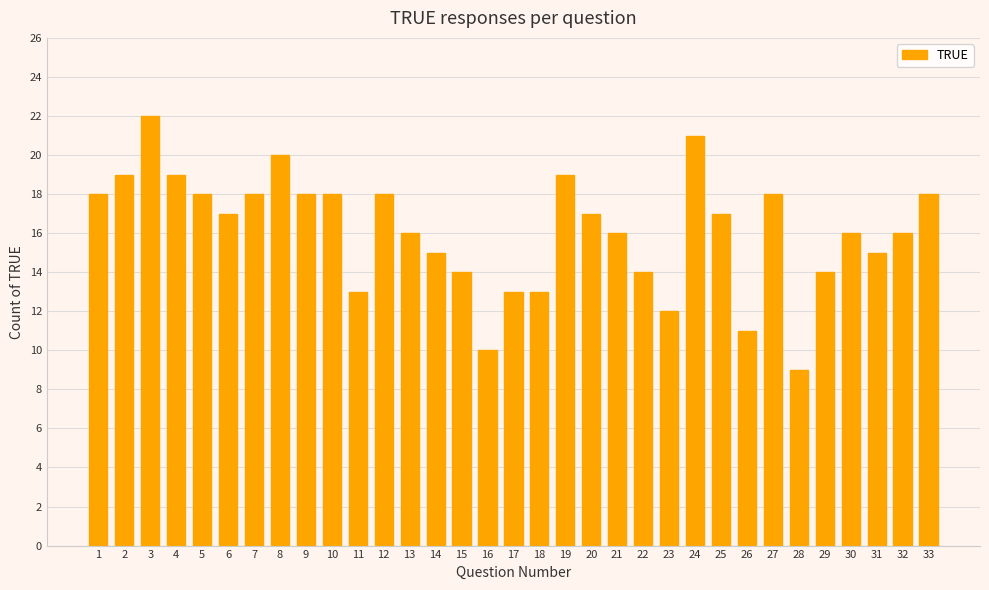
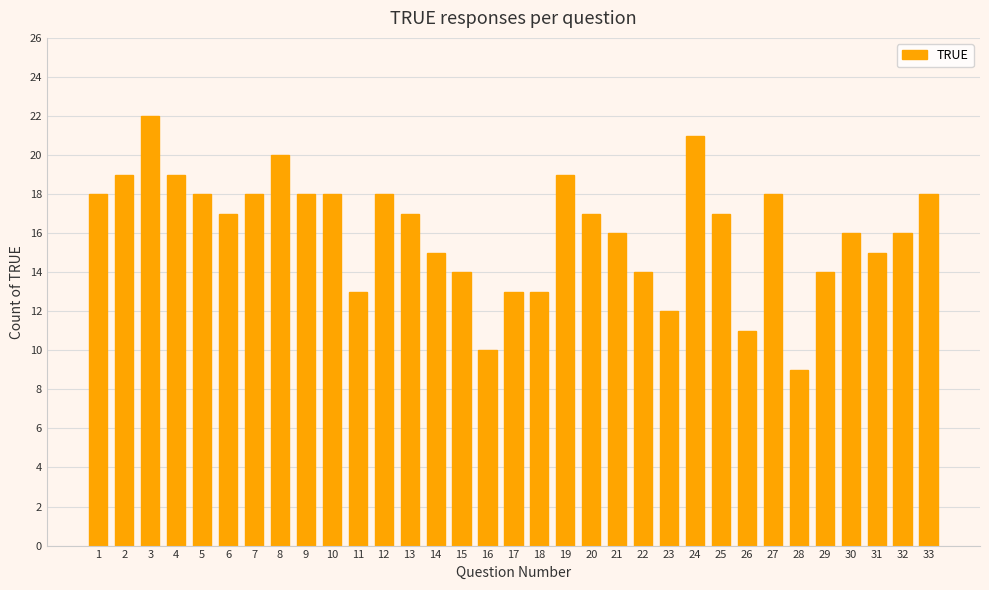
  {
    "1": 18,
    "2": 19,
    "3": 22,
    "4": 19,
    "5": 18,
    "6": 17,
    "7": 18,
    "8": 20,
    "9": 18,
    "10": 18,
    "11": 13,
    "12": 18,
-   "13": 16,
+   "13": 17,
    "14": 15,
    "15": 14,
    "16": 10,
    "17": 13,
    "18": 13,
    "19": 19,
    "20": 17,
    "21": 16,
    "22": 14,
    "23": 12,
    "24": 21,
    "25": 17,
    "26": 11,
    "27": 18,
    "28": 9,
    "29": 14,
    "30": 16,
    "31": 15,
    "32": 16,
    "33": 18
  }
